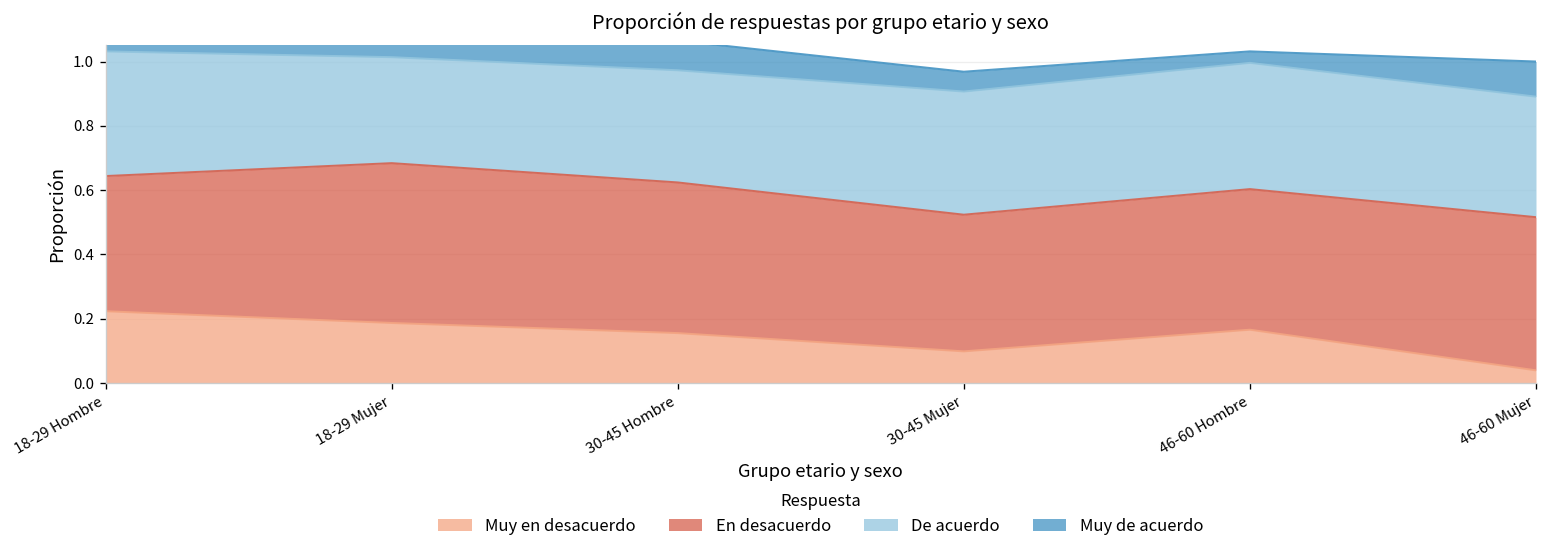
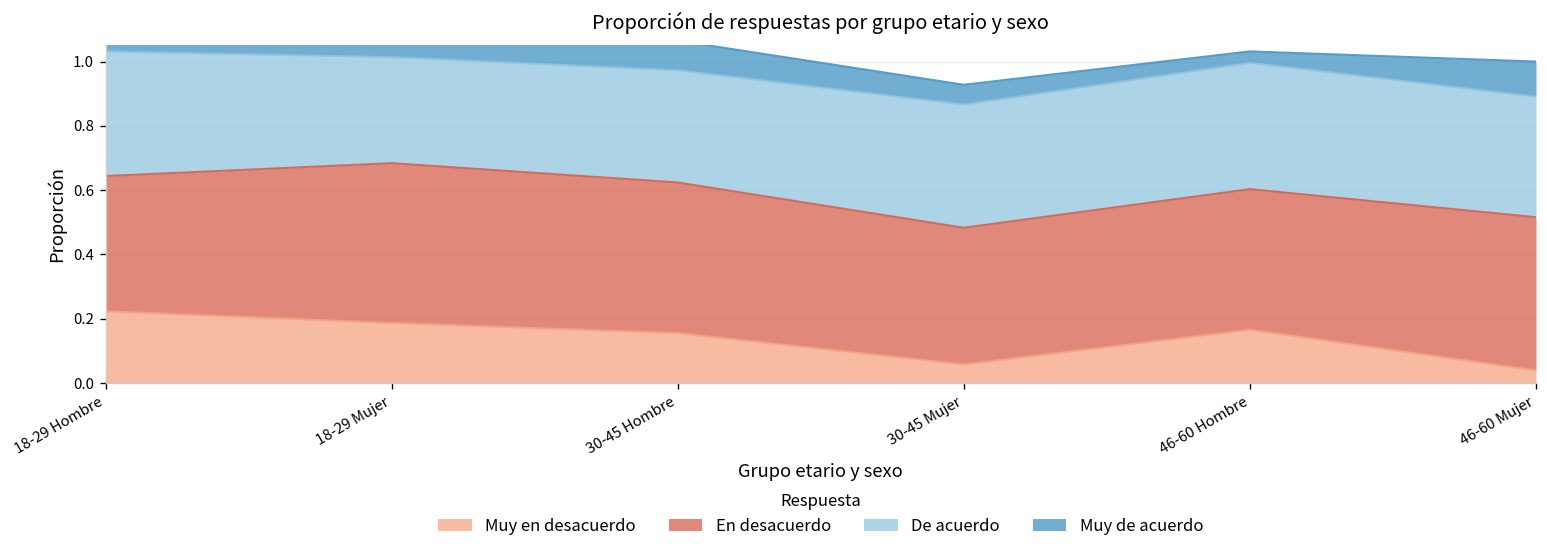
  {
    "Muy en desacuerdo": {
      "18-29 Hombre": 0.22,
      "18-29 Mujer": 0.19,
      "30-45 Hombre": 0.16,
-     "30-45 Mujer": 0.10,
+     "30-45 Mujer": 0.06,
      "46-60 Hombre": 0.17,
      "46-60 Mujer": 0.04
    },
    "En desacuerdo": {
      "18-29 Hombre": 0.42,
      "18-29 Mujer": 0.50,
      "30-45 Hombre": 0.47,
      "30-45 Mujer": 0.43,
      "46-60 Hombre": 0.44,
      "46-60 Mujer": 0.48
    },
    "De acuerdo": {
      "18-29 Hombre": 0.39,
      "18-29 Mujer": 0.33,
      "30-45 Hombre": 0.35,
      "30-45 Mujer": 0.38,
      "46-60 Hombre": 0.39,
      "46-60 Mujer": 0.38
    },
    "Muy de acuerdo": {
      "30-45 Mujer": 0.06,
      "46-60 Hombre": 0.04,
      "46-60 Mujer": 0.11
    }
  }
